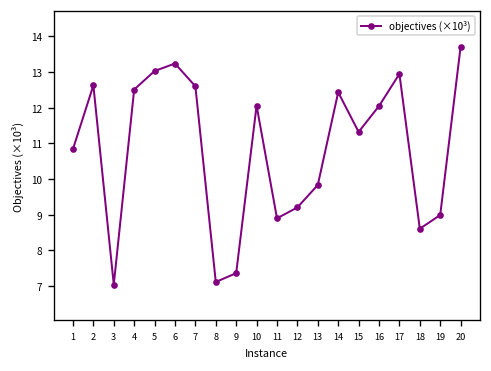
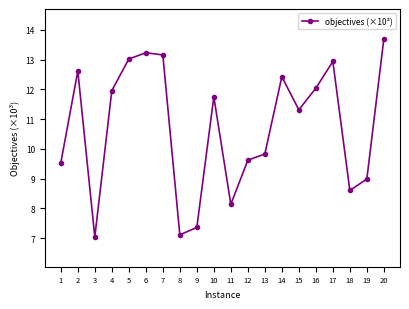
  {
-   "1": 10.8,
+   "1": 9.5,
    "2": 12.6,
    "3": 7.0,
-   "4": 12.5,
+   "4": 12.0,
    "5": 13.0,
    "6": 13.2,
-   "7": 12.6,
+   "7": 13.2,
    "8": 7.1,
    "9": 7.4,
-   "10": 12.1,
-   "11": 8.9,
-   "12": 9.2,
+   "10": 11.8,
+   "11": 8.1,
+   "12": 9.6,
    "13": 9.8,
    "14": 12.4,
    "15": 11.3,
    "16": 12.0,
    "17": 12.9,
    "18": 8.6,
    "19": 9.0,
    "20": 13.7
  }
